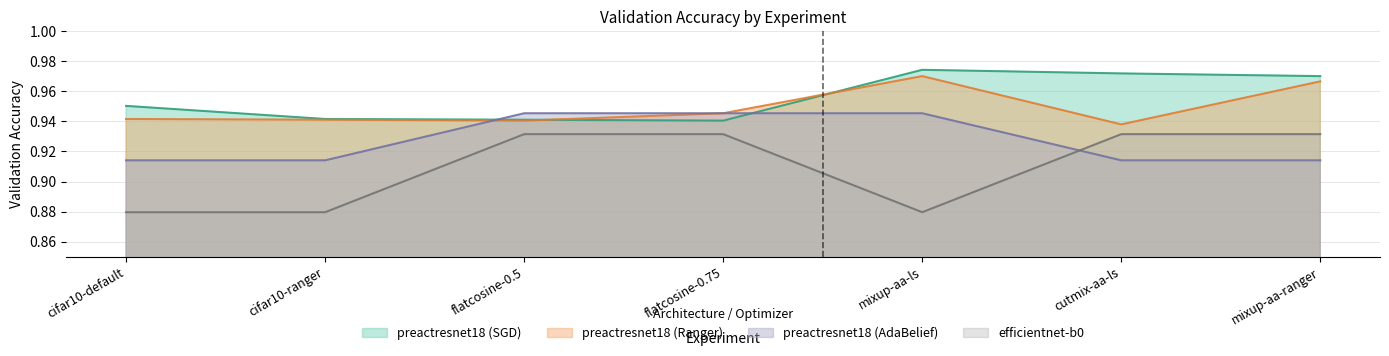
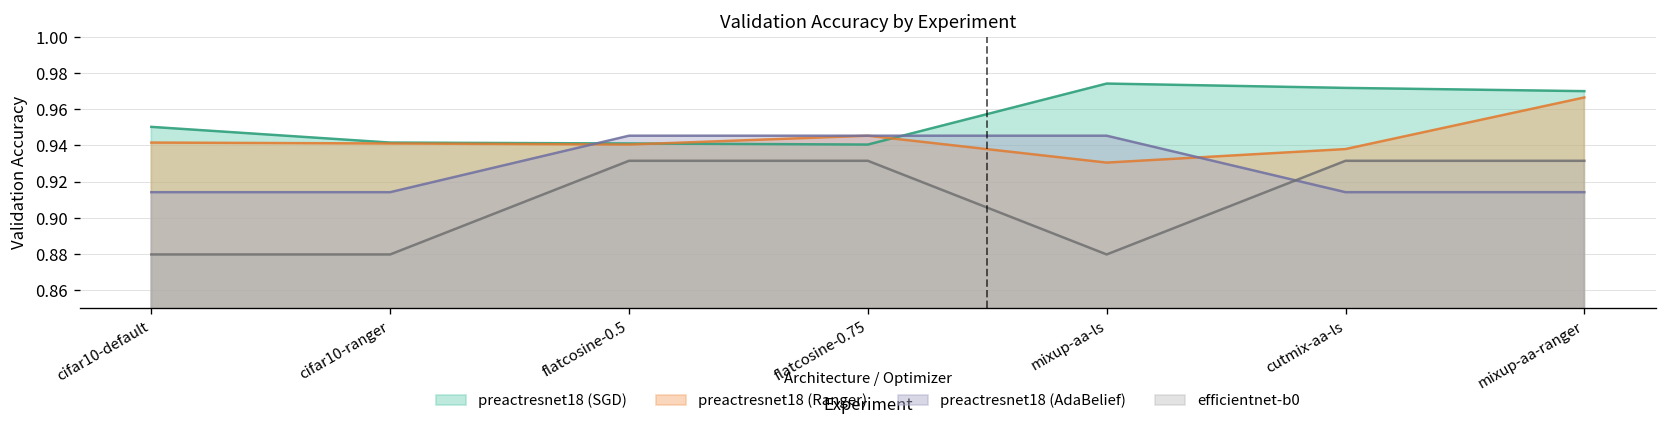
  {
    "preactresnet18 (Ranger)": {
      "cifar10-default": 0.942,
-     "mixup-aa-ls": 0.970,
+     "mixup-aa-ls": 0.931,
      "cutmix-aa-ls": 0.938,
      "mixup-aa-ranger": 0.967
    }
  }
